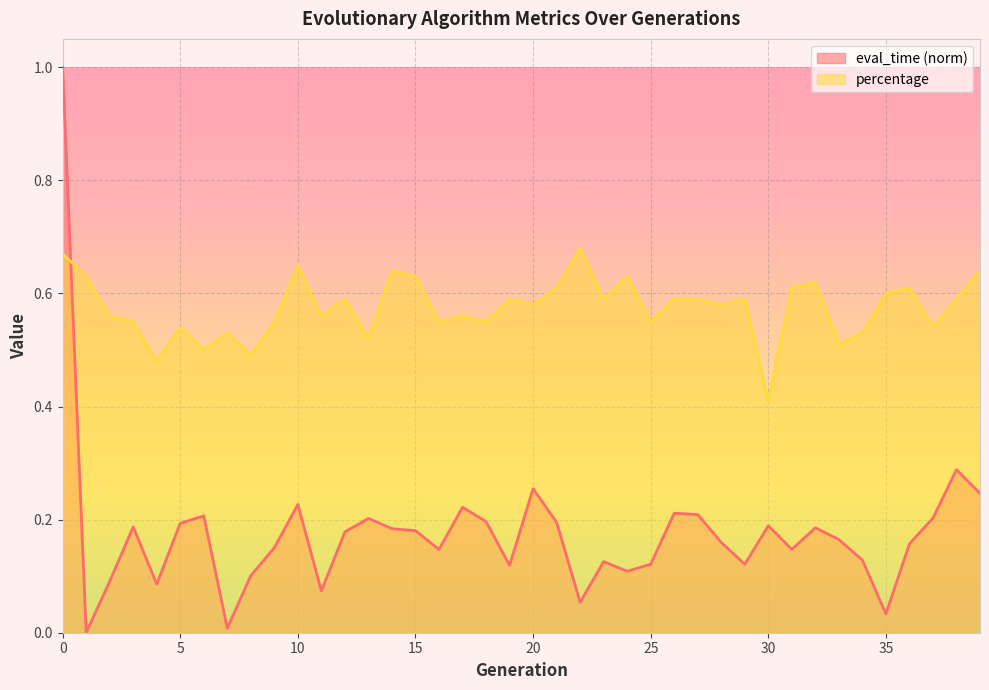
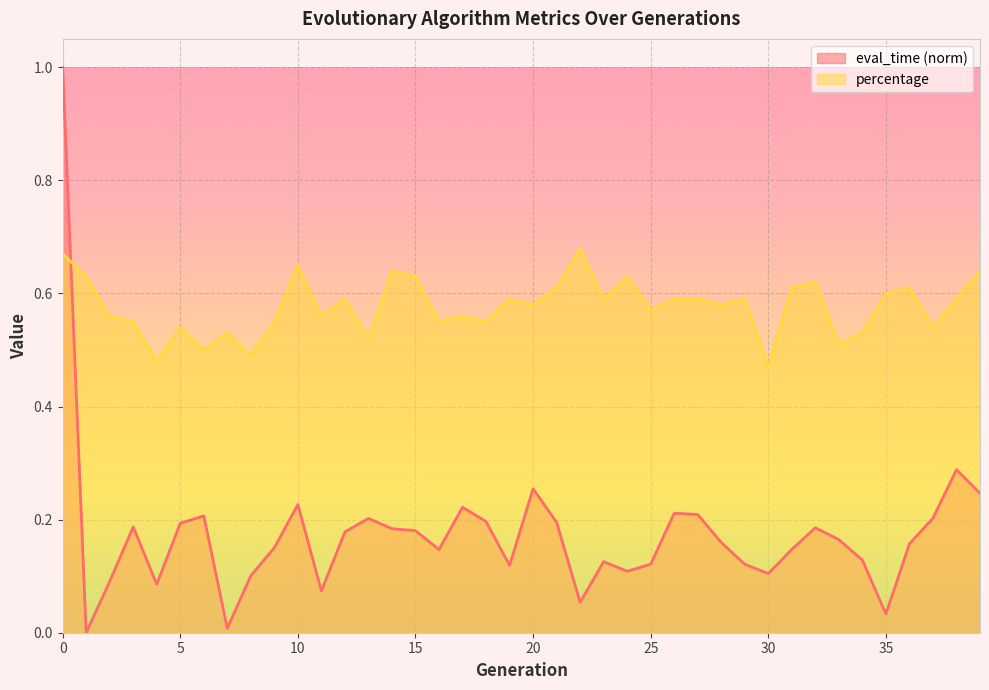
  {
    "eval_time (norm)": {
      "0": 1.00,
      "5": 0.19,
      "10": 0.23,
      "15": 0.18,
      "20": 0.25,
      "25": 0.12,
-     "30": 0.19,
+     "30": 0.10,
      "35": 0.03
    },
    "percentage": {
      "0": 0.67,
      "5": 0.54,
      "10": 0.65,
      "15": 0.63,
      "20": 0.58,
-     "25": 0.55,
-     "30": 0.41,
+     "25": 0.57,
+     "30": 0.47,
      "35": 0.60
    }
  }
